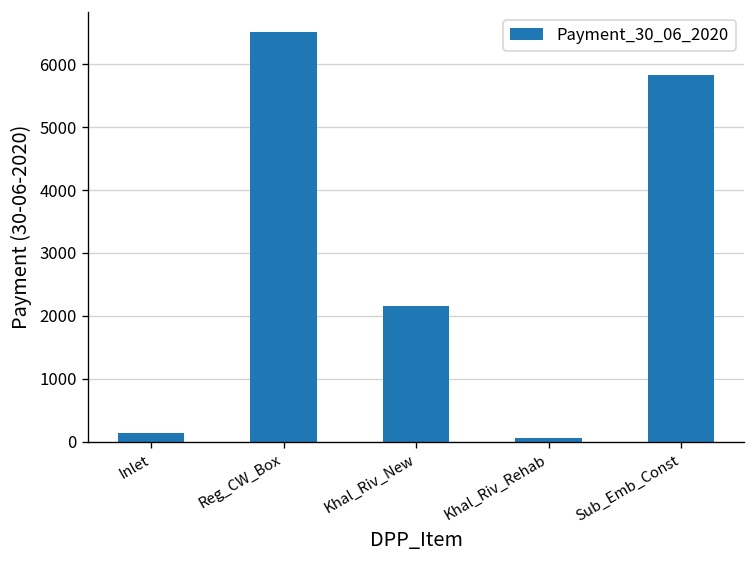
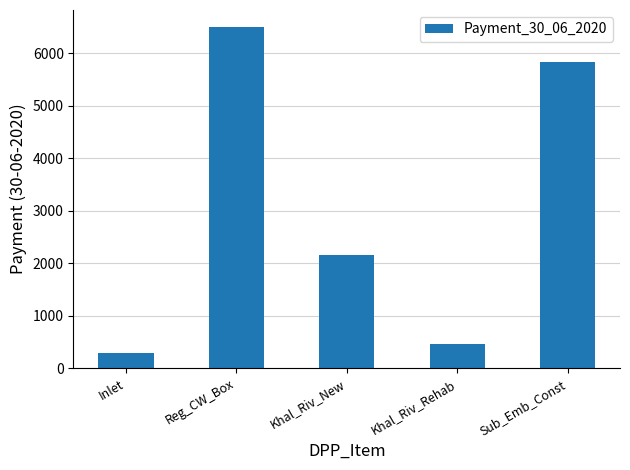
  {
-   "Inlet": 100,
+   "Inlet": 300,
    "Reg_CW_Box": 6500,
    "Khal_Riv_New": 2200,
-   "Khal_Riv_Rehab": 100,
+   "Khal_Riv_Rehab": 500,
    "Sub_Emb_Const": 5800
  }
